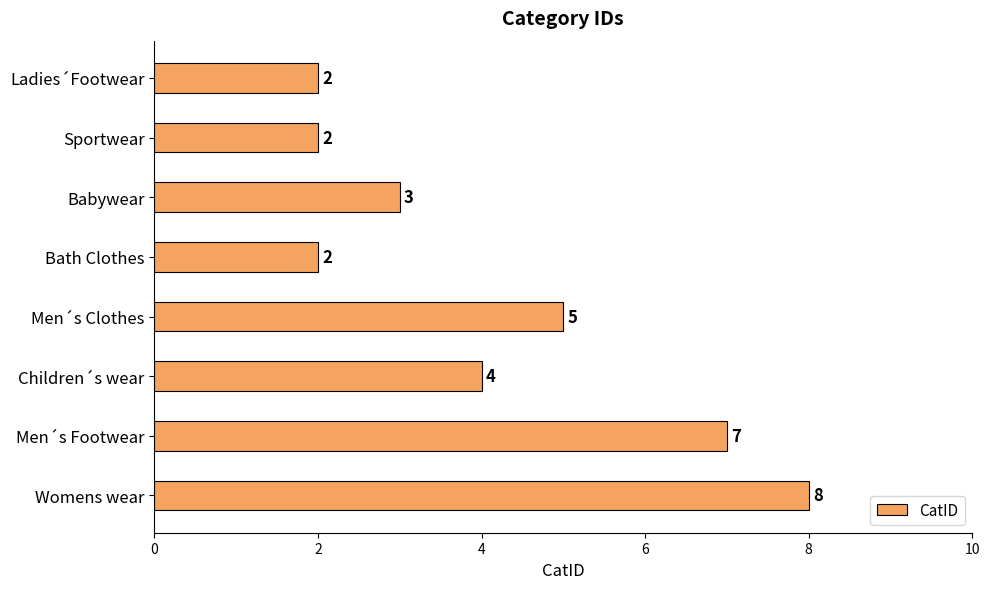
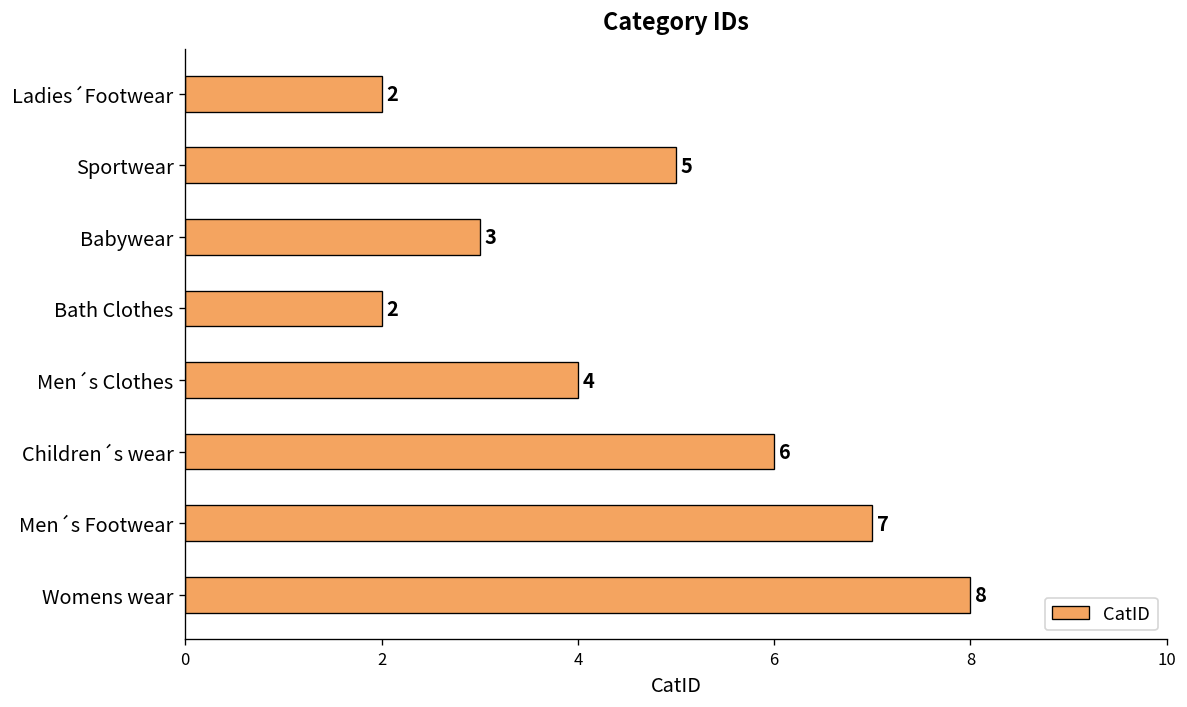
  {
    "Ladies´Footwear": 2,
-   "Sportwear": 2,
+   "Sportwear": 5,
    "Babywear": 3,
    "Bath Clothes": 2,
-   "Men´s Clothes": 5,
-   "Children´s wear": 4,
+   "Men´s Clothes": 4,
+   "Children´s wear": 6,
    "Men´s Footwear": 7,
    "Womens wear": 8
  }
